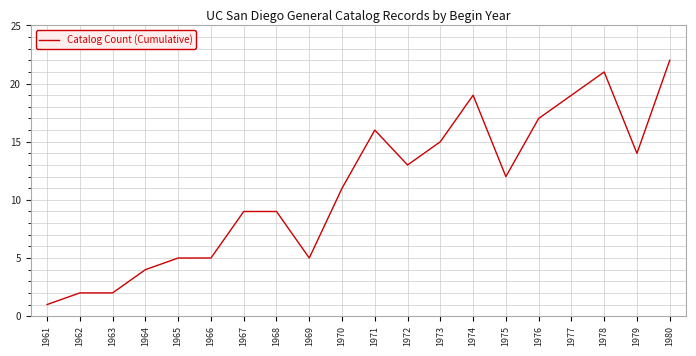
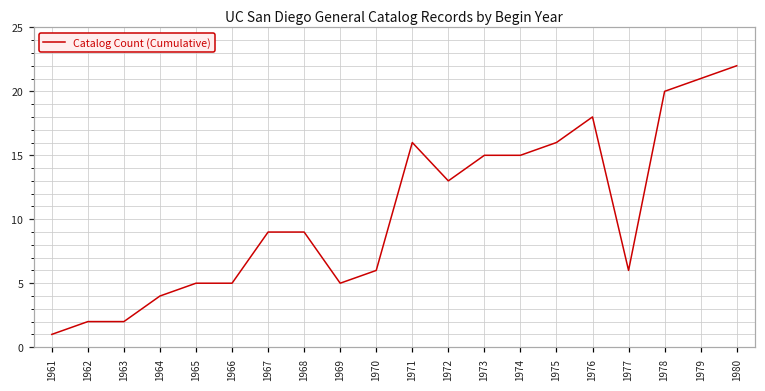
  {
    "1961": 1,
    "1962": 2,
    "1963": 2,
    "1964": 4,
    "1965": 5,
    "1966": 5,
    "1967": 9,
    "1968": 9,
    "1969": 5,
-   "1970": 11,
+   "1970": 6,
    "1971": 16,
    "1972": 13,
    "1973": 15,
-   "1974": 19,
-   "1975": 12,
-   "1976": 17,
-   "1977": 19,
-   "1978": 21,
-   "1979": 14,
+   "1974": 15,
+   "1975": 16,
+   "1976": 18,
+   "1977": 6,
+   "1978": 20,
+   "1979": 21,
    "1980": 22
  }
